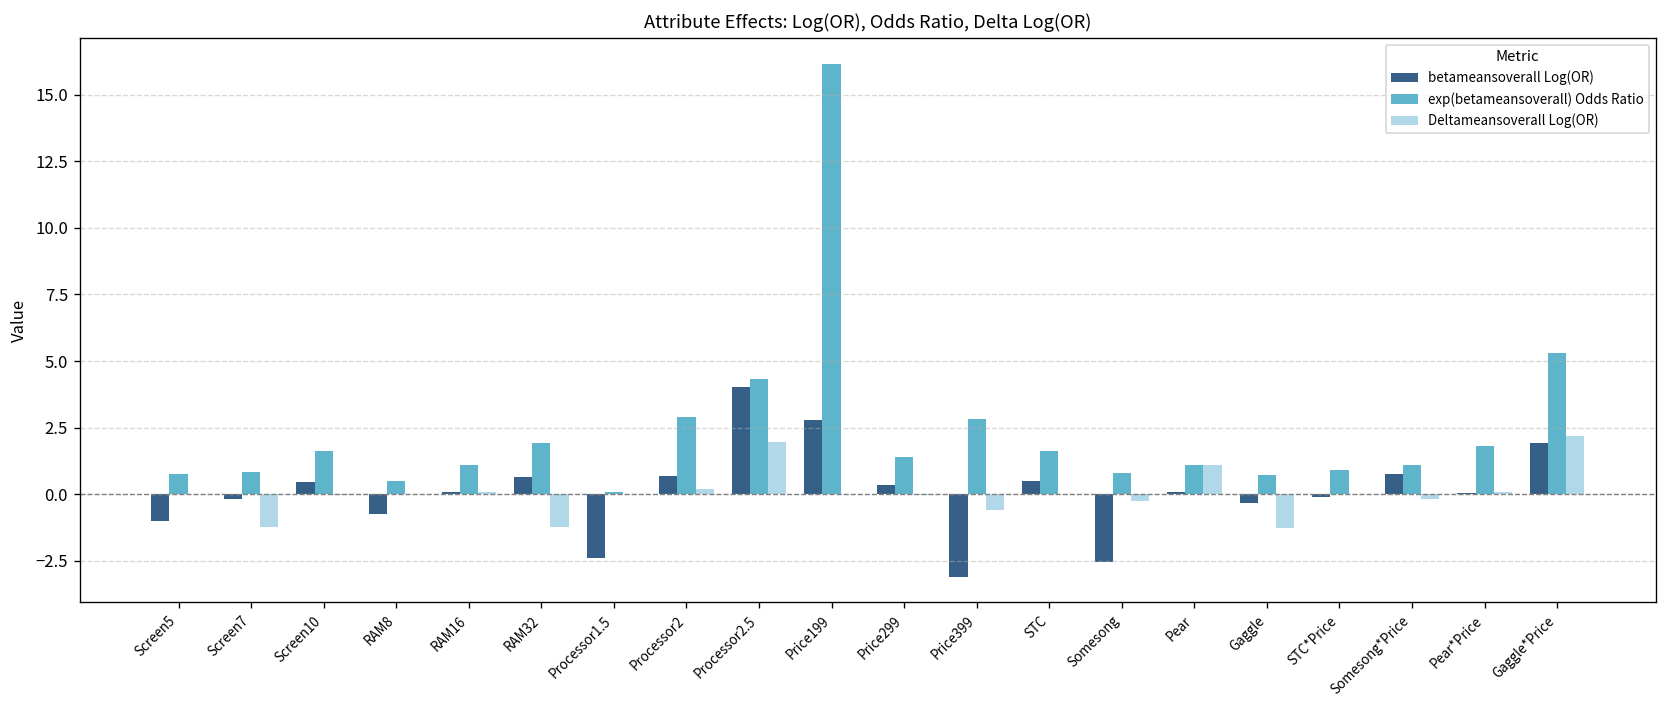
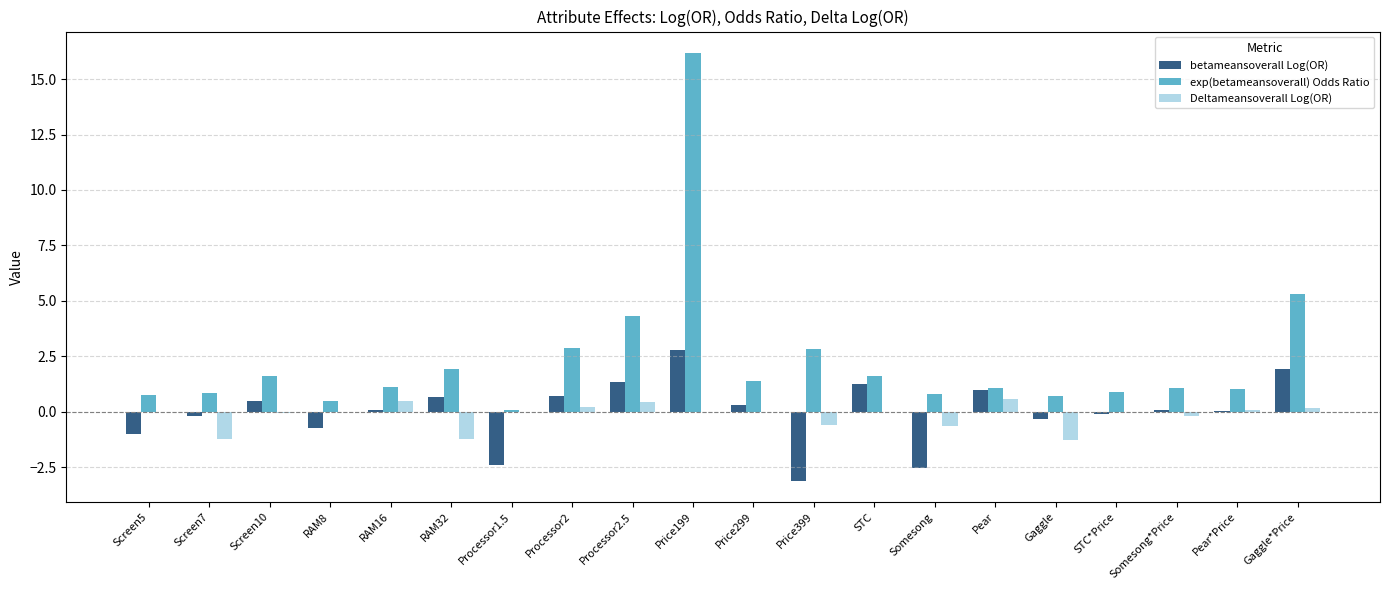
  {
    "betameansoverall Log(OR)": {
      "Screen5": -1.0,
      "Screen7": -0.2,
      "Screen10": 0.5,
      "RAM8": -0.8,
      "RAM32": 0.7,
      "Processor1.5": -2.4,
      "Processor2": 0.7,
-     "Processor2.5": 4.0,
+     "Processor2.5": 1.4,
      "Price199": 2.8,
      "Price299": 0.3,
      "Price399": -3.1,
-     "STC": 0.5,
+     "STC": 1.3,
      "Somesong": -2.6,
-     "Pear": 0.1,
+     "Pear": 1.0,
      "Gaggle": -0.3,
      "STC*Price": -0.1,
-     "Somesong*Price": 0.8,
+     "Somesong*Price": 0.1,
      "Gaggle*Price": 1.9
    },
    "exp(betameansoverall) Odds Ratio": {
      "Screen5": 0.7,
      "Screen7": 0.8,
      "Screen10": 1.6,
      "RAM8": 0.5,
      "RAM16": 1.1,
      "RAM32": 1.9,
      "Processor2": 2.9,
      "Processor2.5": 4.3,
      "Price199": 16.2,
      "Price299": 1.4,
      "Price399": 2.8,
      "STC": 1.6,
      "Somesong": 0.8,
      "Pear": 1.1,
      "Gaggle": 0.7,
      "STC*Price": 0.9,
      "Somesong*Price": 1.1,
-     "Pear*Price": 1.8,
+     "Pear*Price": 1.0,
      "Gaggle*Price": 5.3
    },
    "Deltameansoverall Log(OR)": {
      "Screen5": 0.0,
      "Screen7": -1.2,
      "RAM8": 0.0,
-     "RAM16": 0.1,
+     "RAM16": 0.5,
      "RAM32": -1.2,
      "Processor1.5": 0.0,
      "Processor2": 0.2,
-     "Processor2.5": 1.9,
+     "Processor2.5": 0.4,
      "Price199": 0.0,
      "Price399": -0.6,
      "STC": 0.0,
-     "Somesong": -0.3,
-     "Pear": 1.1,
+     "Somesong": -0.6,
+     "Pear": 0.6,
      "Gaggle": -1.3,
      "STC*Price": 0.0,
      "Somesong*Price": -0.2,
-     "Gaggle*Price": 2.2
+     "Gaggle*Price": 0.2
    }
  }
